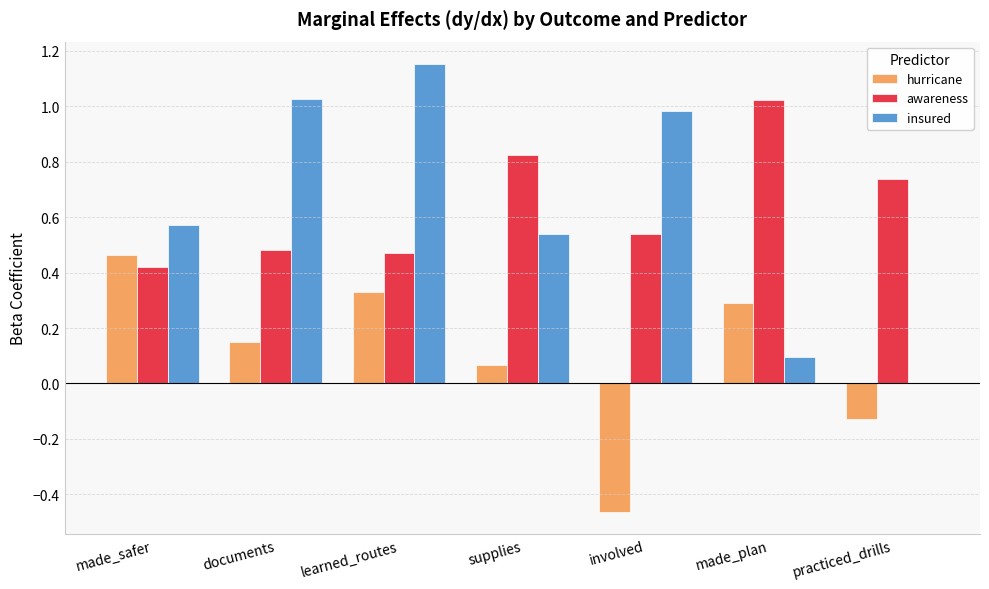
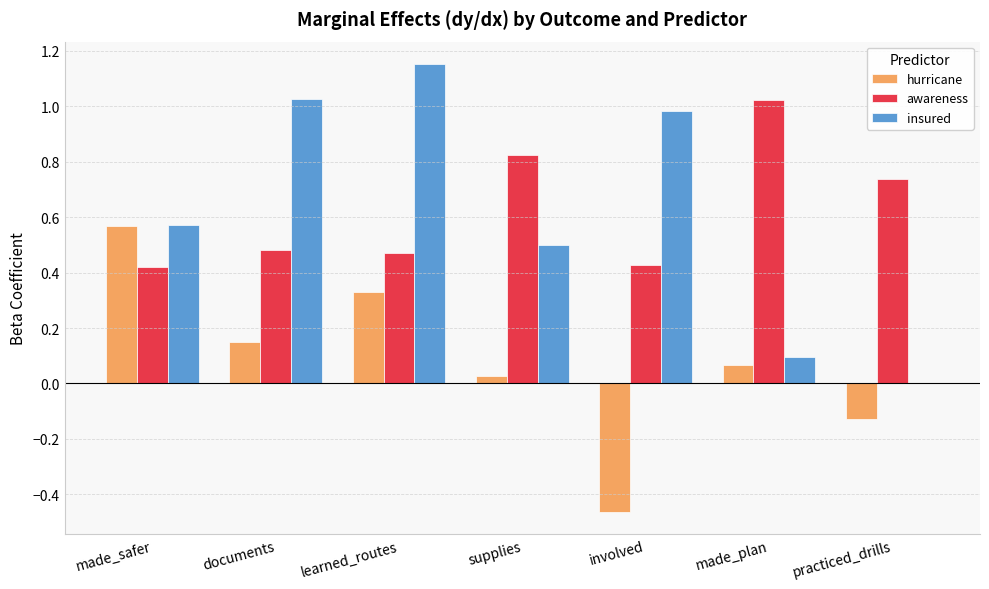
  {
    "hurricane": {
-     "made_safer": 0.46,
+     "made_safer": 0.57,
      "documents": 0.15,
      "learned_routes": 0.33,
-     "supplies": 0.07,
+     "supplies": 0.03,
      "involved": -0.46,
-     "made_plan": 0.29,
+     "made_plan": 0.07,
      "practiced_drills": -0.13
    },
    "awareness": {
      "made_safer": 0.42,
      "documents": 0.48,
      "learned_routes": 0.47,
      "supplies": 0.82,
-     "involved": 0.54,
+     "involved": 0.43,
      "made_plan": 1.02,
      "practiced_drills": 0.74
    },
    "insured": {
      "made_safer": 0.57,
      "documents": 1.03,
      "learned_routes": 1.15,
-     "supplies": 0.54,
+     "supplies": 0.50,
      "involved": 0.98,
      "made_plan": 0.09,
      "practiced_drills": 0.00
    }
  }
